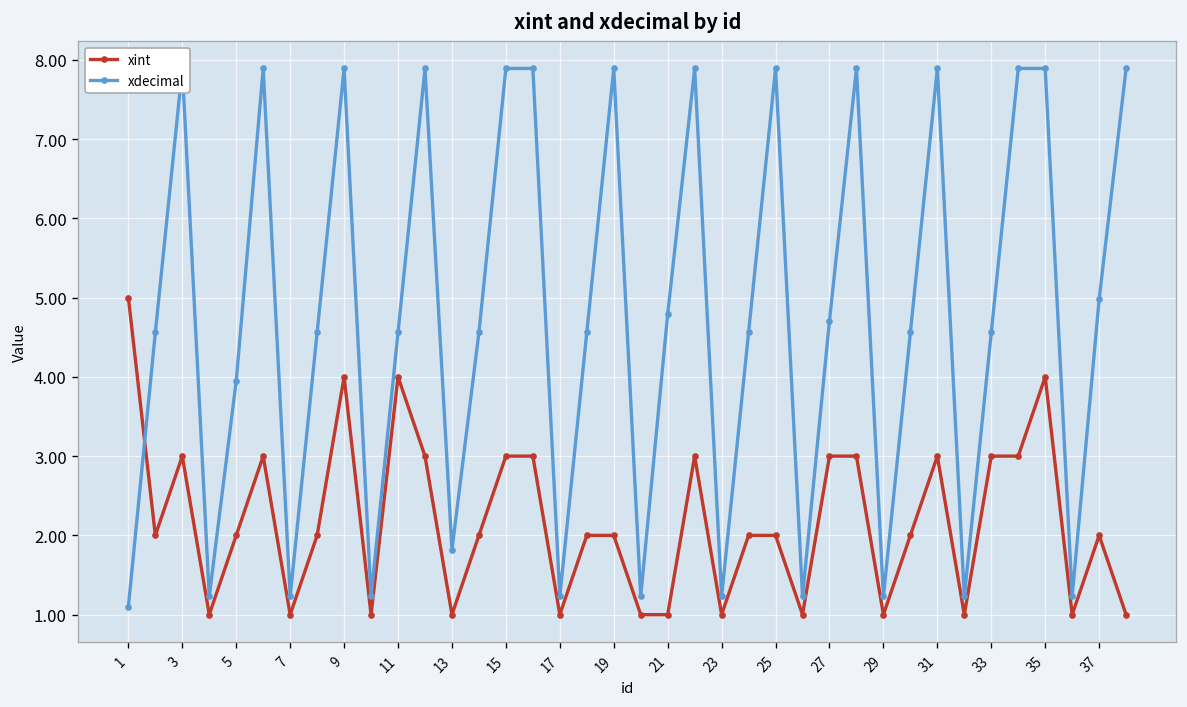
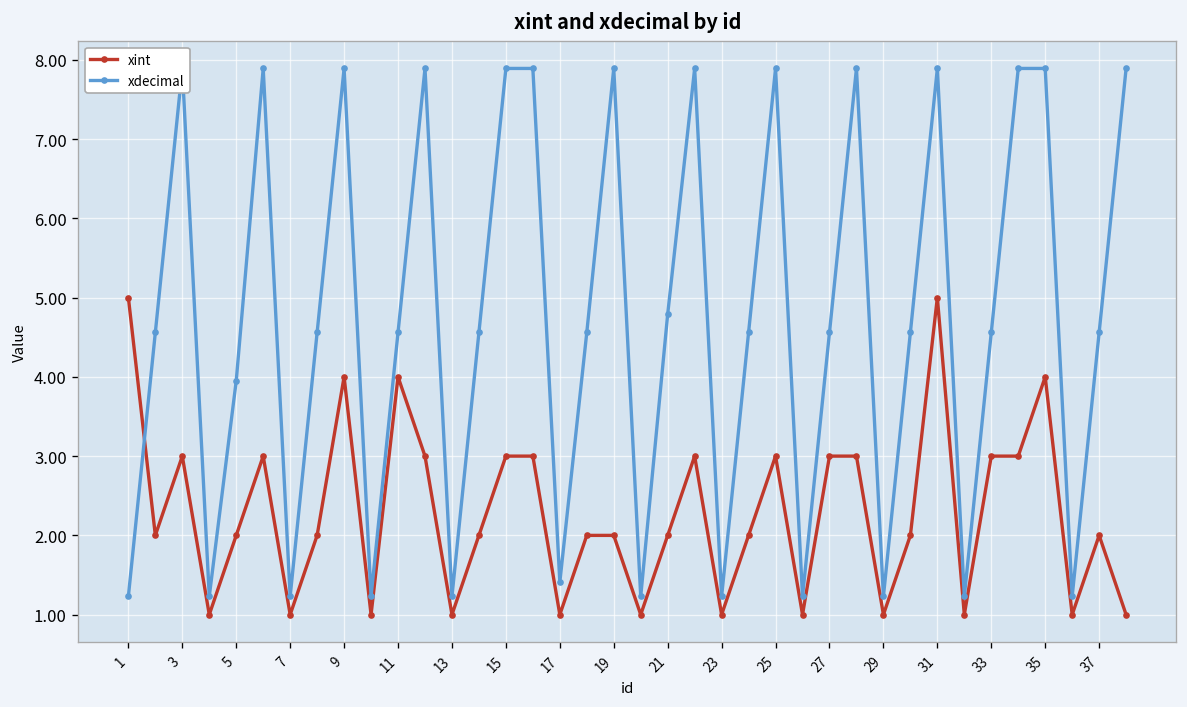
  {
    "xint": {
      "1": 5,
      "3": 3,
      "5": 2,
      "7": 1,
      "9": 4,
      "11": 4,
      "13": 1,
      "15": 3,
      "17": 1,
      "19": 2,
-     "21": 1,
+     "21": 2,
      "23": 1,
-     "25": 2,
+     "25": 3,
      "27": 3,
      "29": 1,
-     "31": 3,
+     "31": 5,
      "33": 3,
      "35": 4,
      "37": 2
    },
    "xdecimal": {
-     "1": 1.1,
+     "1": 1.2,
      "5": 4.0,
      "7": 1.2,
      "9": 7.9,
      "11": 4.6,
-     "13": 1.8,
+     "13": 1.2,
      "15": 7.9,
-     "17": 1.2,
+     "17": 1.4,
      "19": 7.9,
      "21": 4.8,
      "23": 1.2,
      "25": 7.9,
-     "27": 4.7,
+     "27": 4.6,
      "29": 1.2,
      "31": 7.9,
      "33": 4.6,
      "35": 7.9,
-     "37": 5.0
+     "37": 4.6
    }
  }
